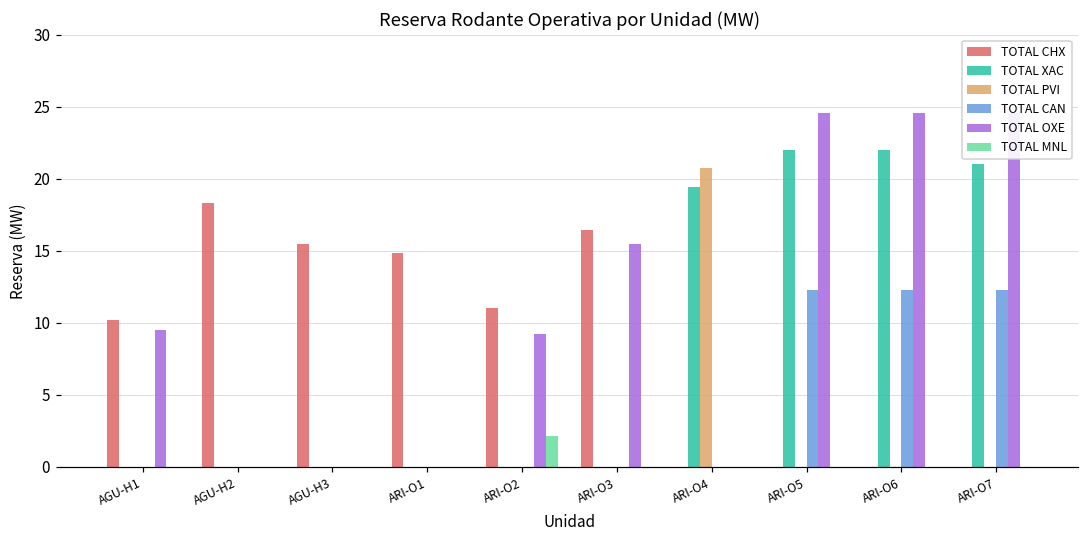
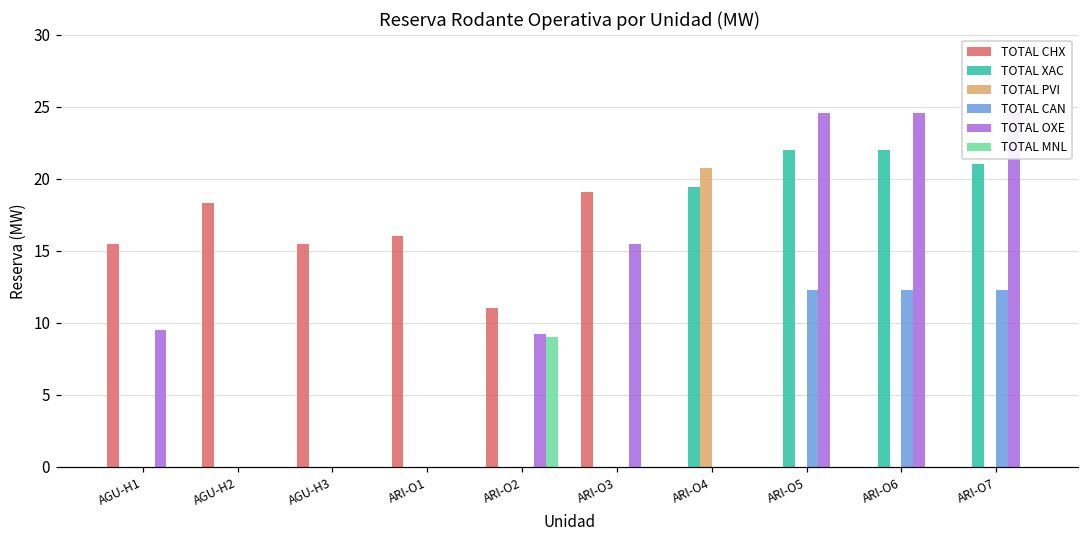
  {
    "TOTAL CHX": {
-     "AGU-H1": 10.2,
+     "AGU-H1": 15.5,
      "AGU-H2": 18.3,
      "AGU-H3": 15.4,
-     "ARI-O1": 14.9,
+     "ARI-O1": 16.0,
      "ARI-O2": 11.0,
-     "ARI-O3": 16.4,
+     "ARI-O3": 19.1,
      "ARI-O4": 0.0,
      "ARI-O5": 0.0,
      "ARI-O6": 0.0,
      "ARI-O7": 0.0
    },
    "TOTAL XAC": {
      "AGU-H1": 0.0,
      "AGU-H2": 0.0,
      "AGU-H3": 0.0,
      "ARI-O1": 0.0,
      "ARI-O2": 0.0,
      "ARI-O3": 0.0,
      "ARI-O4": 19.5,
      "ARI-O5": 22.0,
      "ARI-O6": 22.0,
      "ARI-O7": 21.0
    },
    "TOTAL PVI": {
      "AGU-H1": 0.0,
      "AGU-H2": 0.0,
      "AGU-H3": 0.0,
      "ARI-O1": 0.0,
      "ARI-O2": 0.0,
      "ARI-O3": 0.0,
      "ARI-O4": 20.8,
      "ARI-O5": 0.0,
      "ARI-O6": 0.0,
      "ARI-O7": 0.0
    },
    "TOTAL CAN": {
      "AGU-H1": 0.0,
      "AGU-H2": 0.0,
      "AGU-H3": 0.0,
      "ARI-O1": 0.0,
      "ARI-O2": 0.0,
      "ARI-O3": 0.0,
      "ARI-O4": 0.0,
      "ARI-O5": 12.3,
      "ARI-O6": 12.3,
      "ARI-O7": 12.3
    },
    "TOTAL OXE": {
      "AGU-H1": 9.5,
      "AGU-H2": 0.0,
      "AGU-H3": 0.0,
      "ARI-O1": 0.0,
      "ARI-O2": 9.2,
      "ARI-O3": 15.5,
      "ARI-O4": 0.0,
      "ARI-O5": 24.6,
      "ARI-O6": 24.6
    },
    "TOTAL MNL": {
      "AGU-H1": 0.0,
      "AGU-H2": 0.0,
      "AGU-H3": 0.0,
      "ARI-O1": 0.0,
-     "ARI-O2": 2.2,
+     "ARI-O2": 9.0,
      "ARI-O3": 0.0,
      "ARI-O4": 0.0,
      "ARI-O5": 0.0,
      "ARI-O6": 0.0,
      "ARI-O7": 0.0
    }
  }
